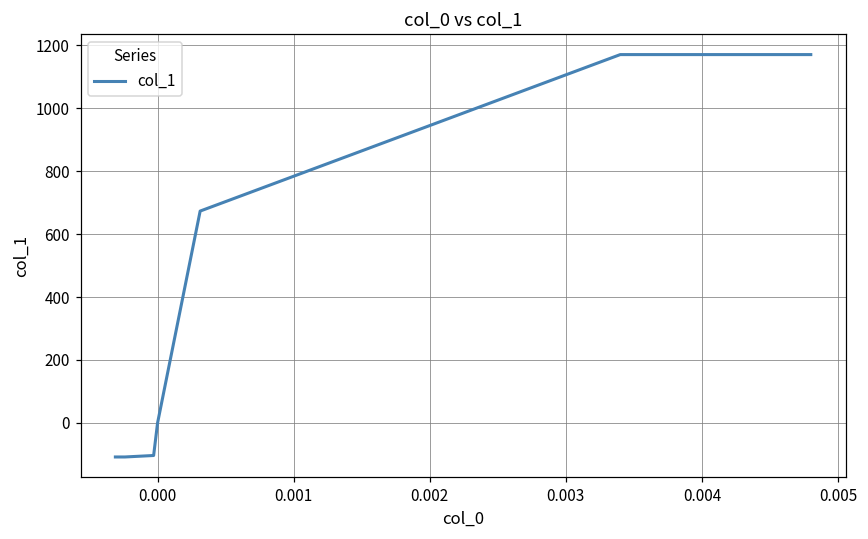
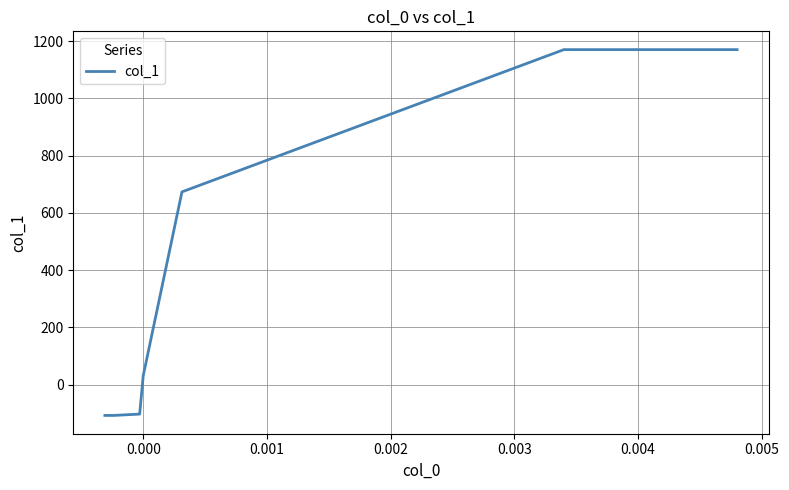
  {
-   "0.000": 0
+   "0.000": 30
  }
